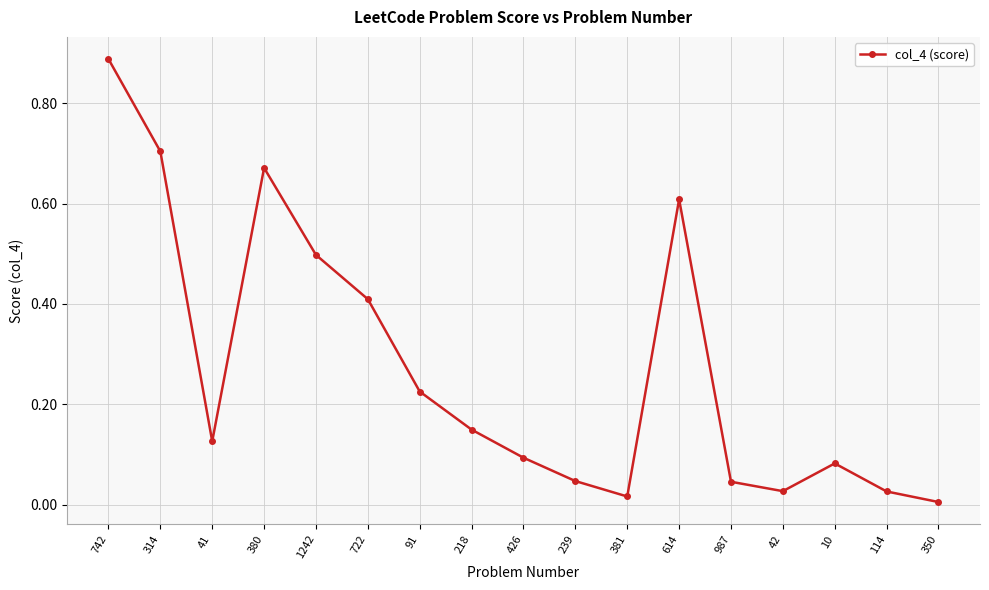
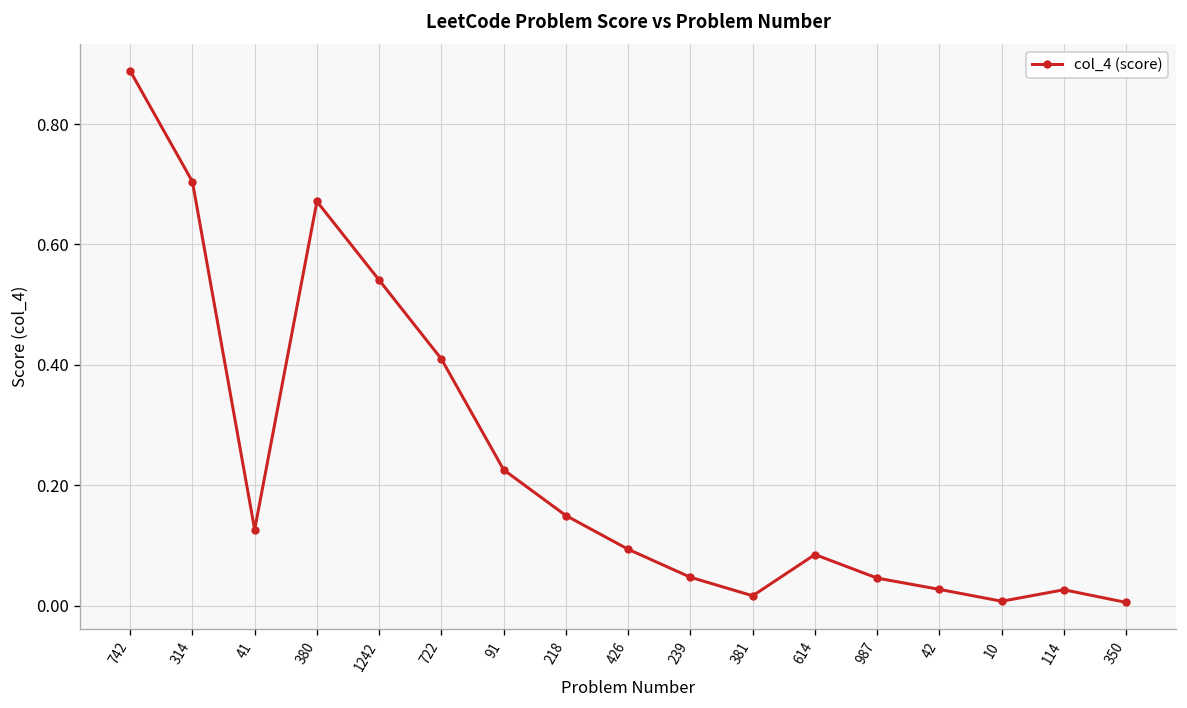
  {
    "742": 0.89,
    "314": 0.70,
    "41": 0.13,
    "380": 0.67,
-   "1242": 0.50,
+   "1242": 0.54,
    "722": 0.41,
    "91": 0.23,
    "218": 0.15,
    "426": 0.09,
    "239": 0.05,
    "381": 0.02,
-   "614": 0.61,
+   "614": 0.08,
    "987": 0.05,
    "42": 0.03,
-   "10": 0.08,
+   "10": 0.01,
    "114": 0.03,
    "350": 0.01
  }
